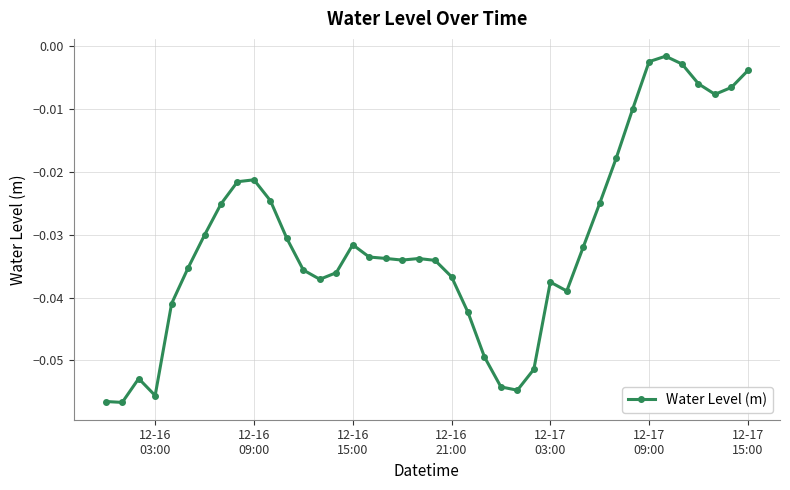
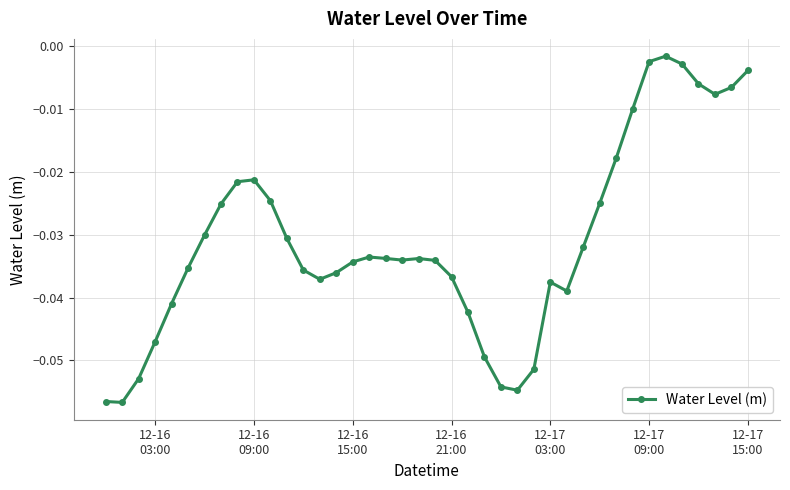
  {
-   "12-16 03:00": -0.056,
+   "12-16 03:00": -0.047,
    "12-16 09:00": -0.021,
-   "12-16 15:00": -0.032,
+   "12-16 15:00": -0.034,
    "12-16 21:00": -0.037,
    "12-17 03:00": -0.038,
    "12-17 09:00": -0.003,
    "12-17 15:00": -0.004
  }
